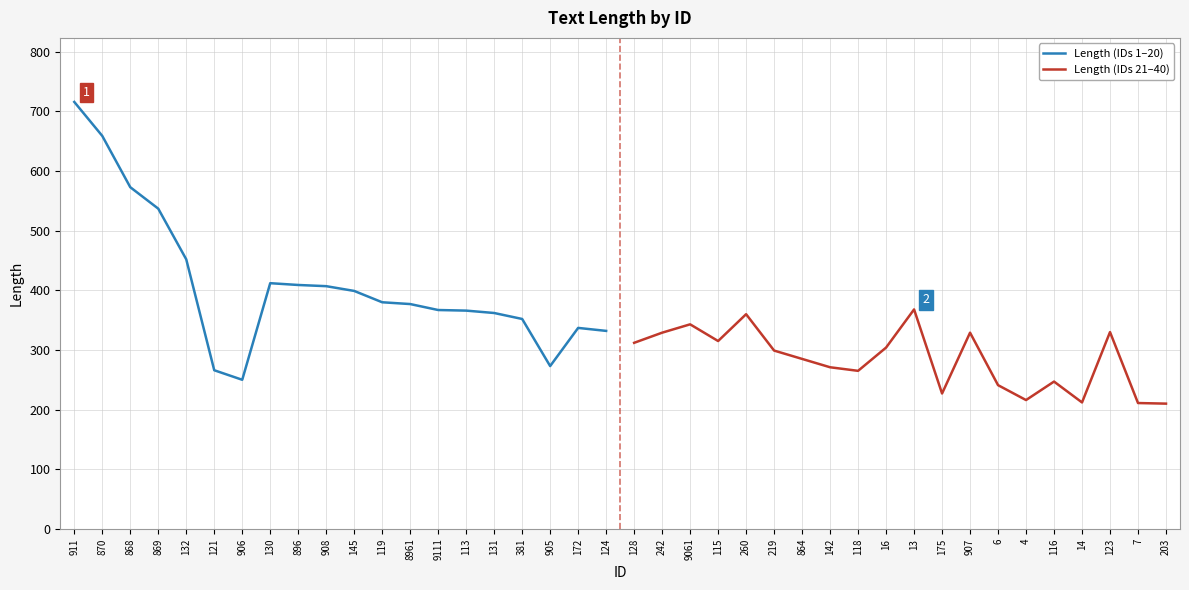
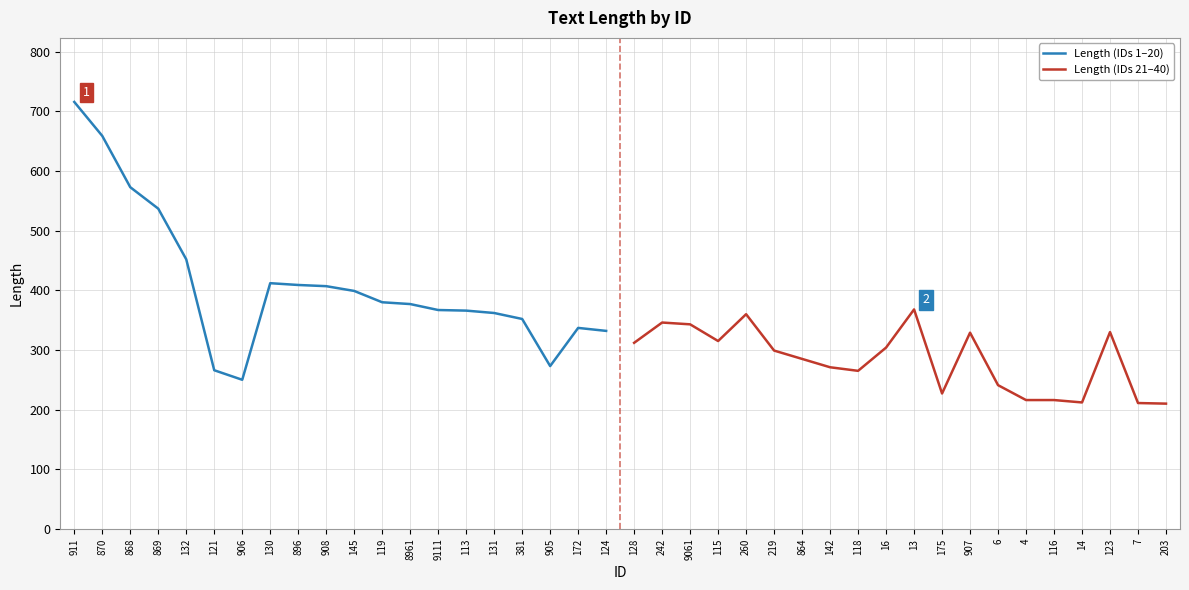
  {
    "Length (IDs 1–20)": {
      "870": 660,
      "868": 570,
      "869": 540,
      "132": 450,
      "121": 270,
      "906": 250,
      "130": 410,
      "896": 410,
      "908": 410,
      "145": 400,
      "119": 380,
      "8961": 380,
      "9111": 370,
      "113": 370,
      "131": 360,
      "381": 350,
      "905": 270,
      "172": 340,
      "124": 330
    },
    "Length (IDs 21–40)": {
      "128": 310,
-     "242": 330,
+     "242": 350,
      "9061": 340,
      "115": 320,
      "260": 360,
      "219": 300,
      "864": 290,
      "142": 270,
      "118": 270,
      "16": 300,
      "175": 230,
      "907": 330,
      "6": 240,
      "4": 220,
-     "116": 250,
+     "116": 220,
      "14": 210,
      "123": 330,
      "7": 210,
      "203": 210
    }
  }
